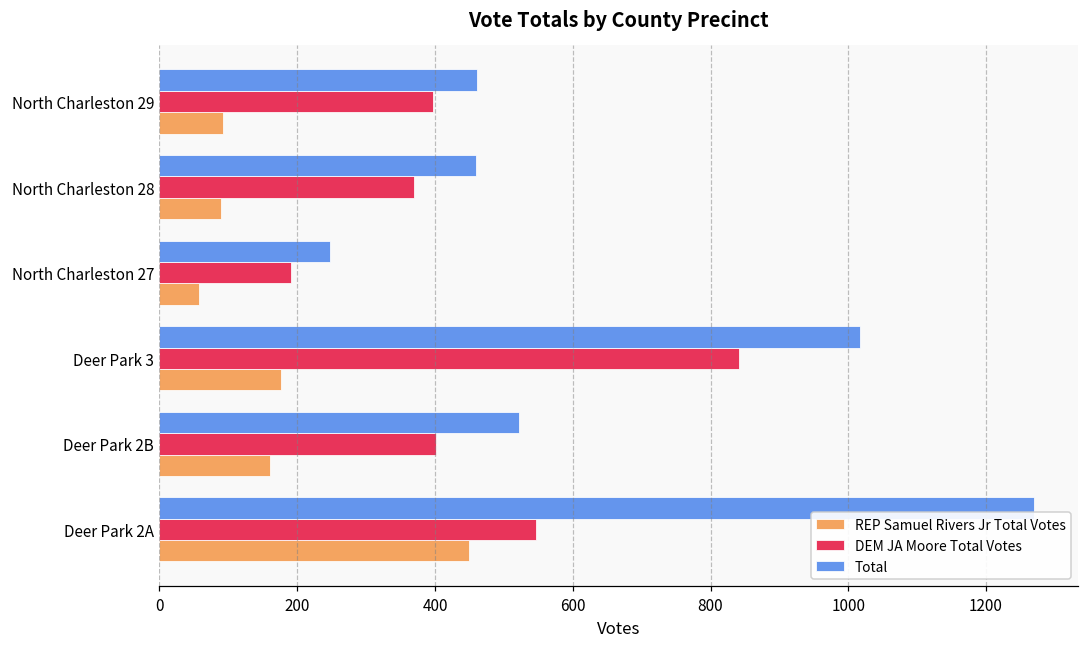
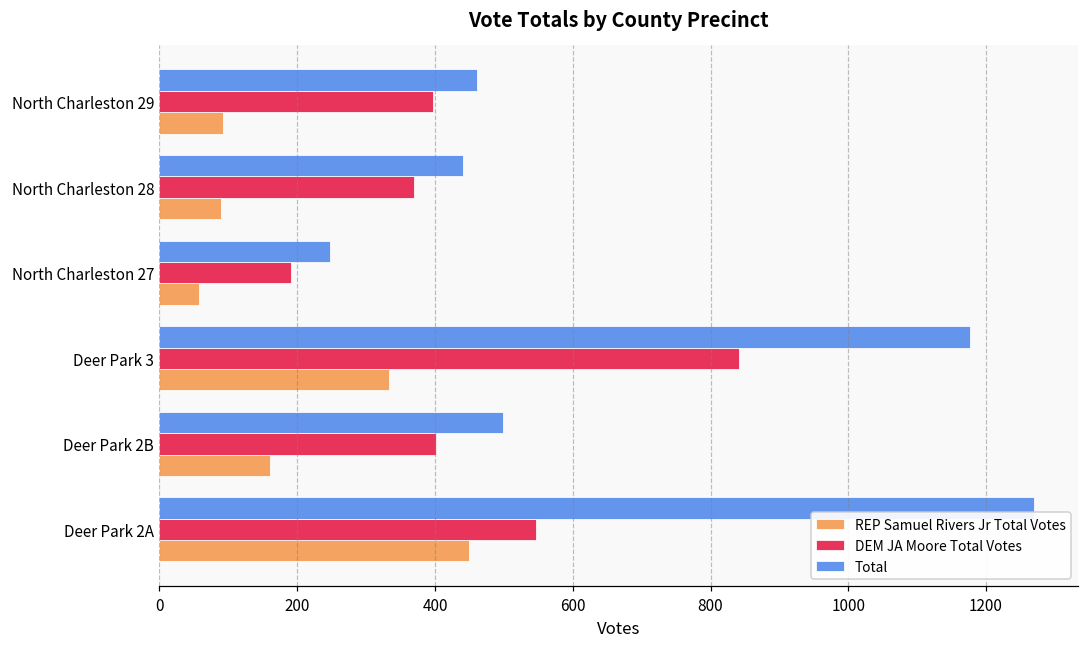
  {
    "REP Samuel Rivers Jr Total Votes": {
      "North Charleston 29": 90,
      "North Charleston 28": 90,
      "North Charleston 27": 60,
-     "Deer Park 3": 180,
+     "Deer Park 3": 330,
      "Deer Park 2B": 160,
      "Deer Park 2A": 450
    },
    "DEM JA Moore Total Votes": {
      "North Charleston 29": 400,
      "North Charleston 28": 370,
      "North Charleston 27": 190,
      "Deer Park 3": 840,
      "Deer Park 2B": 400,
      "Deer Park 2A": 550
    },
    "Total": {
      "North Charleston 29": 460,
-     "North Charleston 28": 460,
+     "North Charleston 28": 440,
      "North Charleston 27": 250,
-     "Deer Park 3": 1020,
-     "Deer Park 2B": 520,
+     "Deer Park 3": 1180,
+     "Deer Park 2B": 500,
      "Deer Park 2A": 1270
    }
  }
